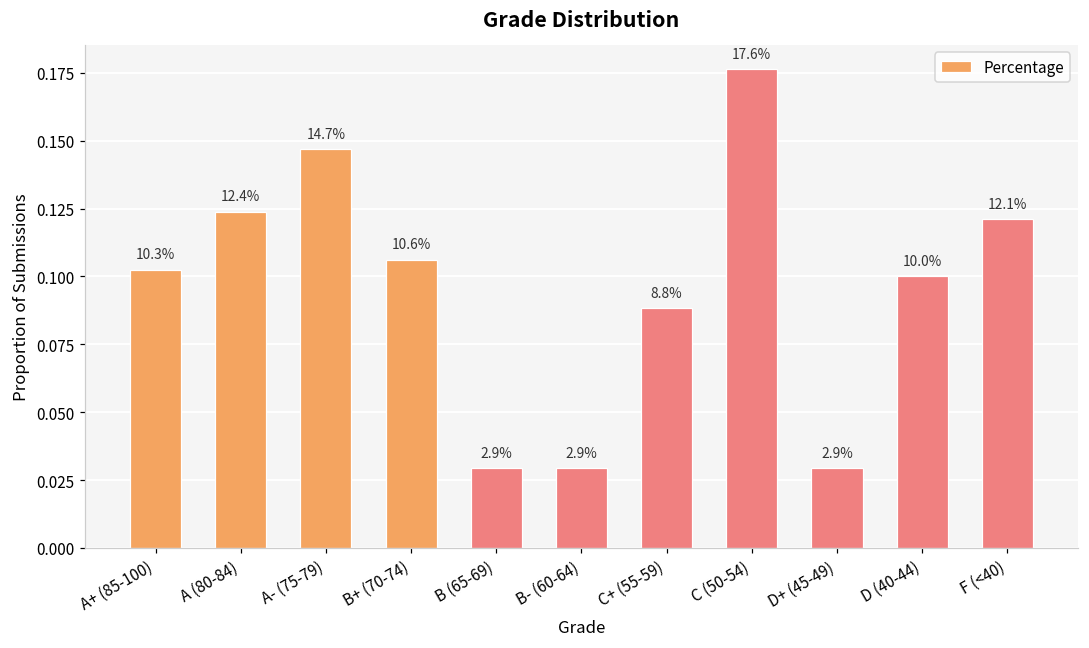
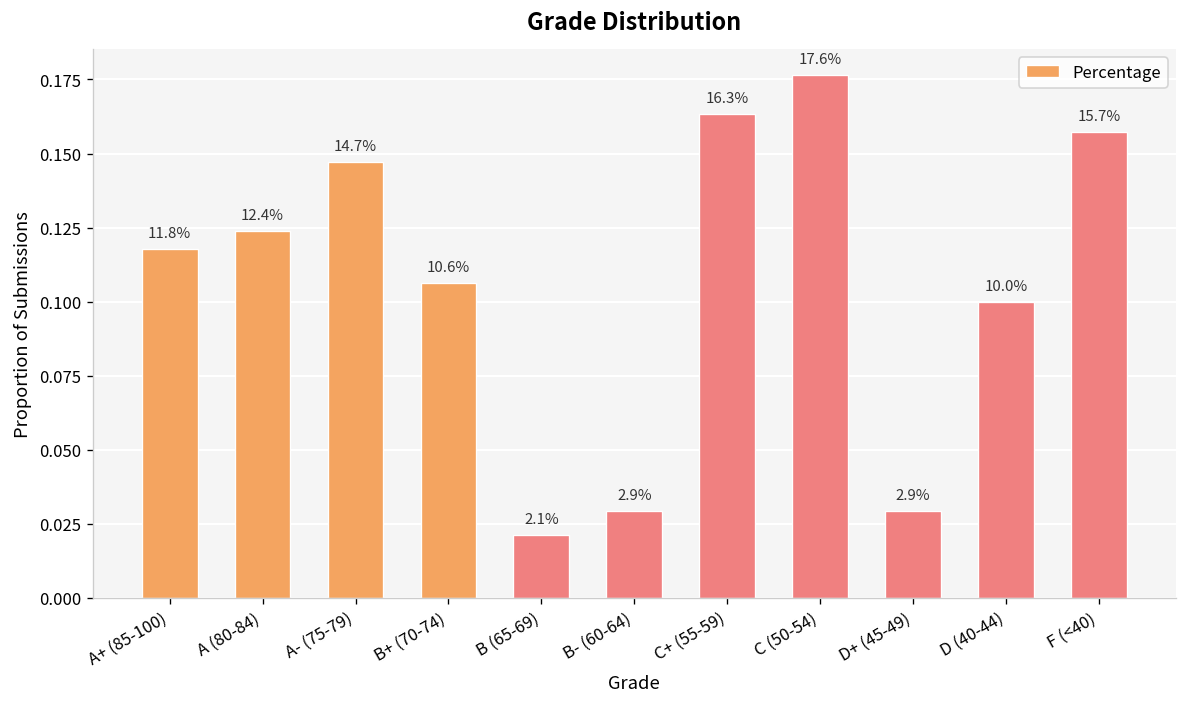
  {
-   "A+ (85-100)": "10.3%",
+   "A+ (85-100)": "11.8%",
    "A (80-84)": "12.4%",
    "A- (75-79)": "14.7%",
    "B+ (70-74)": "10.6%",
-   "B (65-69)": "2.9%",
+   "B (65-69)": "2.1%",
    "B- (60-64)": "2.9%",
-   "C+ (55-59)": "8.8%",
+   "C+ (55-59)": "16.3%",
    "C (50-54)": "17.6%",
    "D+ (45-49)": "2.9%",
    "D (40-44)": "10.0%",
-   "F (<40)": "12.1%"
+   "F (<40)": "15.7%"
  }
